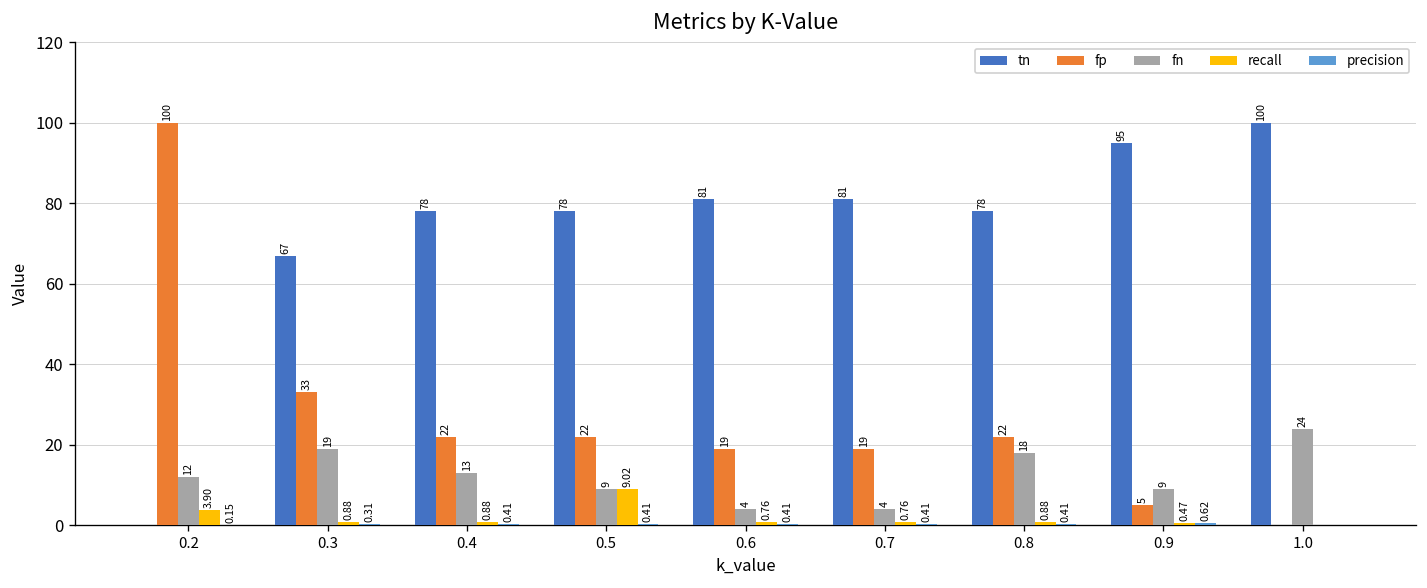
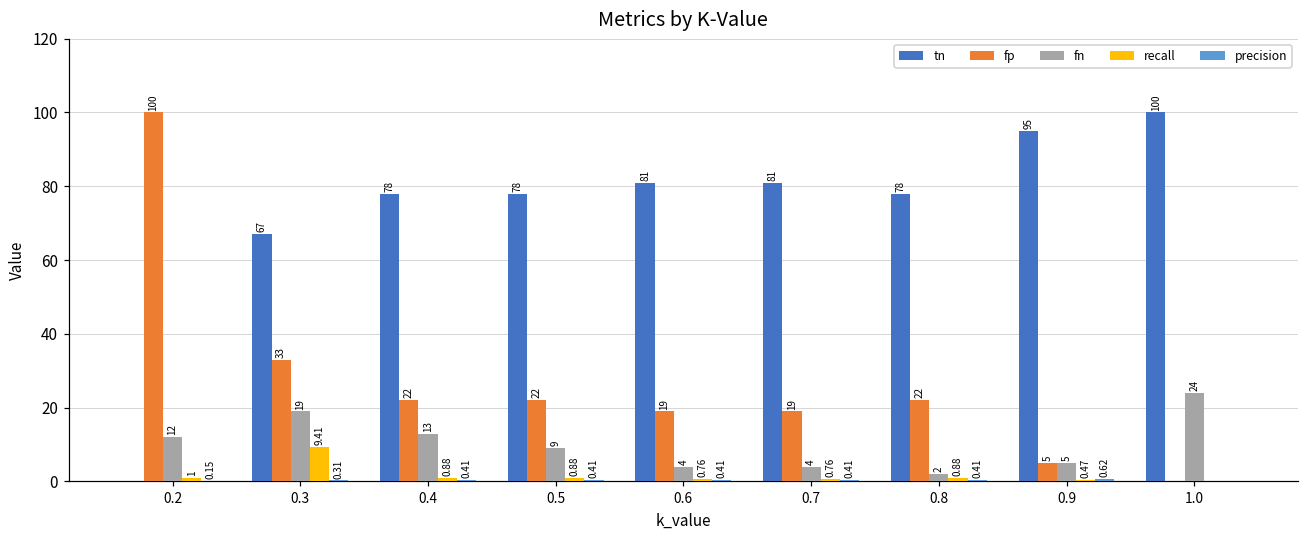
  {
    "fp": {
      "0.2": 100,
      "0.3": 33,
      "0.4": 22,
      "0.5": 22,
      "0.6": 19,
      "0.7": 19,
      "0.8": 22,
      "0.9": 5
    },
    "fn": {
      "0.2": 12,
      "0.3": 19,
      "0.4": 13,
      "0.5": 9,
      "0.6": 4,
      "0.7": 4,
-     "0.8": 18,
-     "0.9": 9,
+     "0.8": 2,
+     "0.9": 5,
      "1.0": 24
    },
    "recall": {
-     "0.2": 3.90,
-     "0.3": 0.88,
+     "0.2": 1,
+     "0.3": 9.41,
      "0.4": 0.88,
-     "0.5": 9.02,
+     "0.5": 0.88,
      "0.6": 0.76,
      "0.7": 0.76,
      "0.8": 0.88,
      "0.9": 0.47
    }
  }
